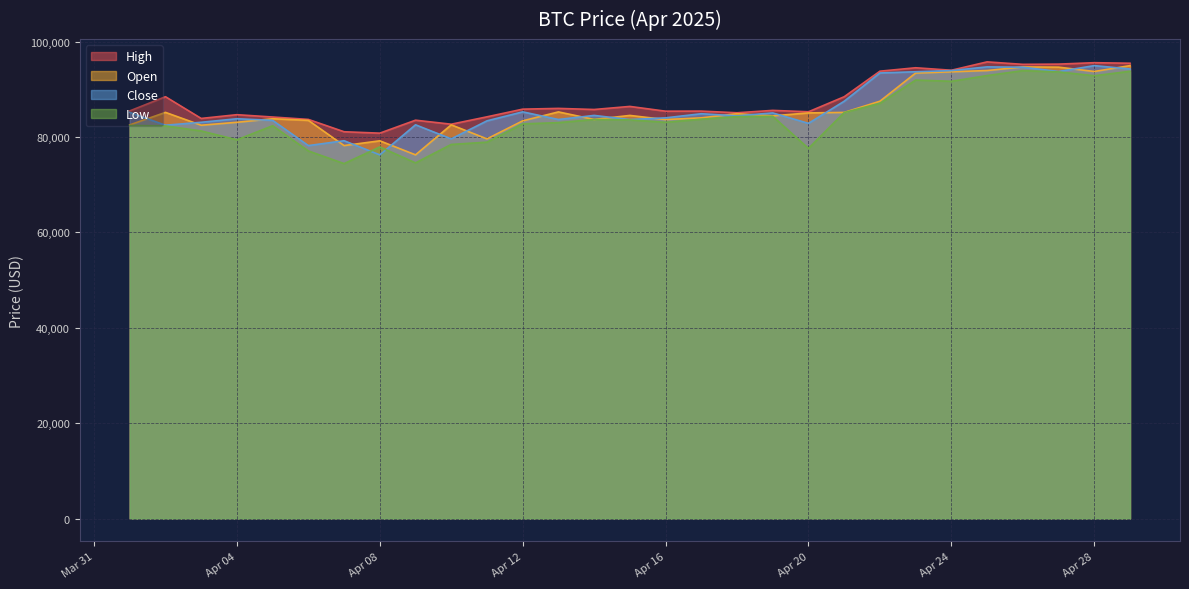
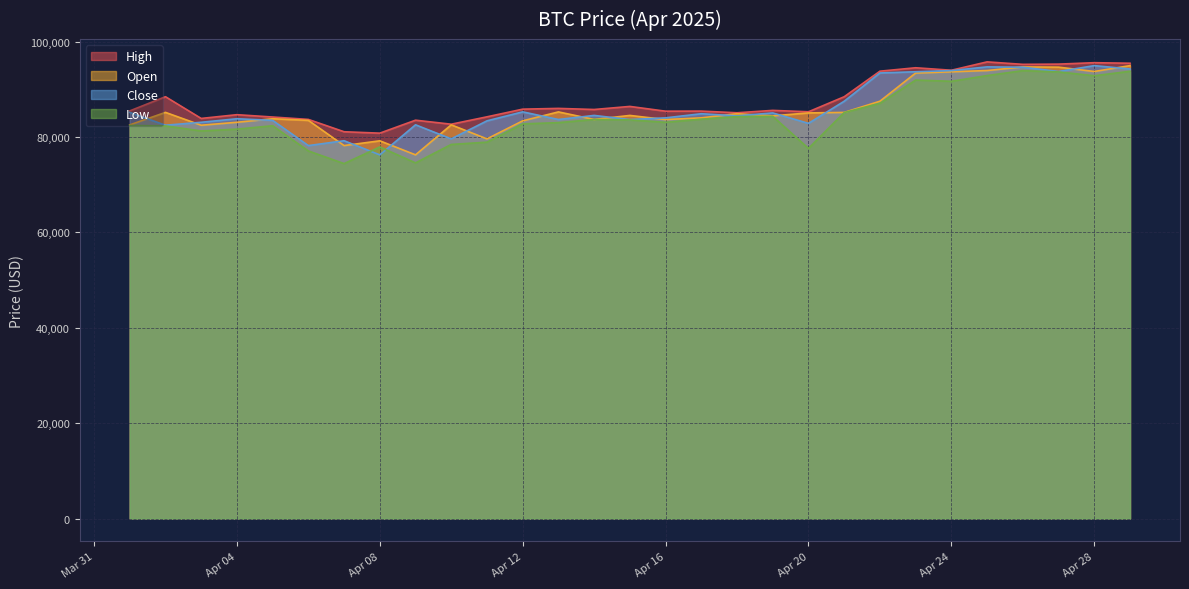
  {
    "High": {
      "Apr 04": "85,000",
      "Apr 08": "81,000",
      "Apr 12": "86,000",
      "Apr 16": "85,000",
      "Apr 28": "96,000"
    },
    "Open": {
      "Apr 04": "83,000",
      "Apr 08": "79,000",
      "Apr 12": "83,000",
      "Apr 28": "94,000"
    },
    "Close": {
      "Apr 04": "84,000",
      "Apr 08": "76,000",
      "Apr 12": "85,000",
      "Apr 20": "83,000",
      "Apr 28": "95,000"
    },
    "Low": {
-     "Apr 04": "79,000",
+     "Apr 04": "82,000",
      "Apr 08": "78,000",
      "Apr 12": "83,000",
      "Apr 16": "83,000",
      "Apr 20": "78,000",
      "Apr 24": "92,000",
      "Apr 28": "93,000"
    }
  }
